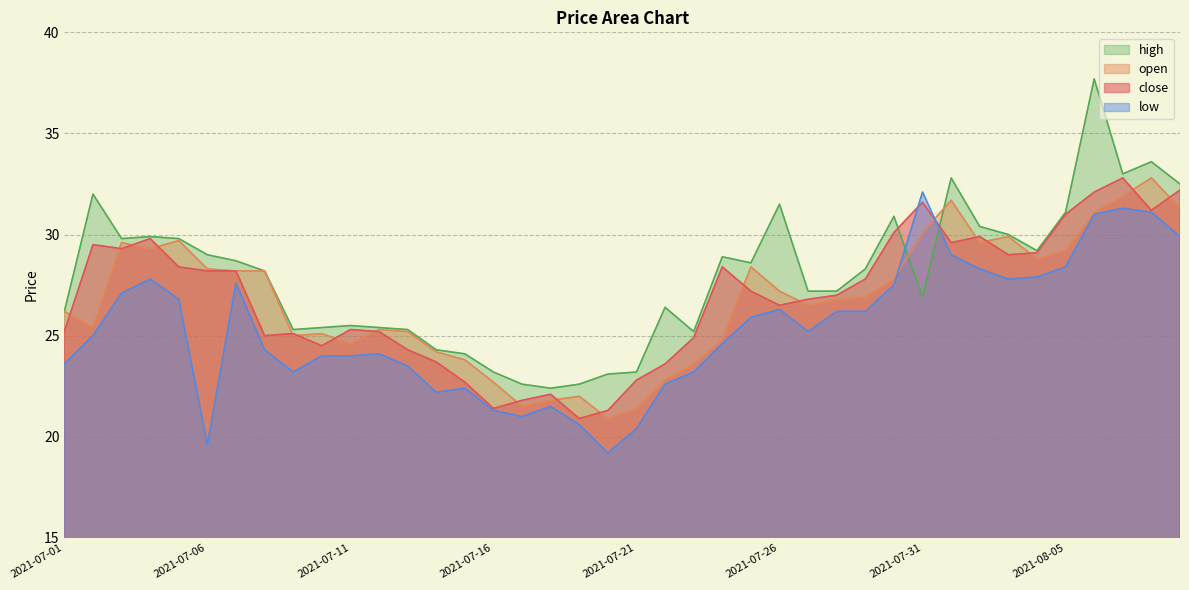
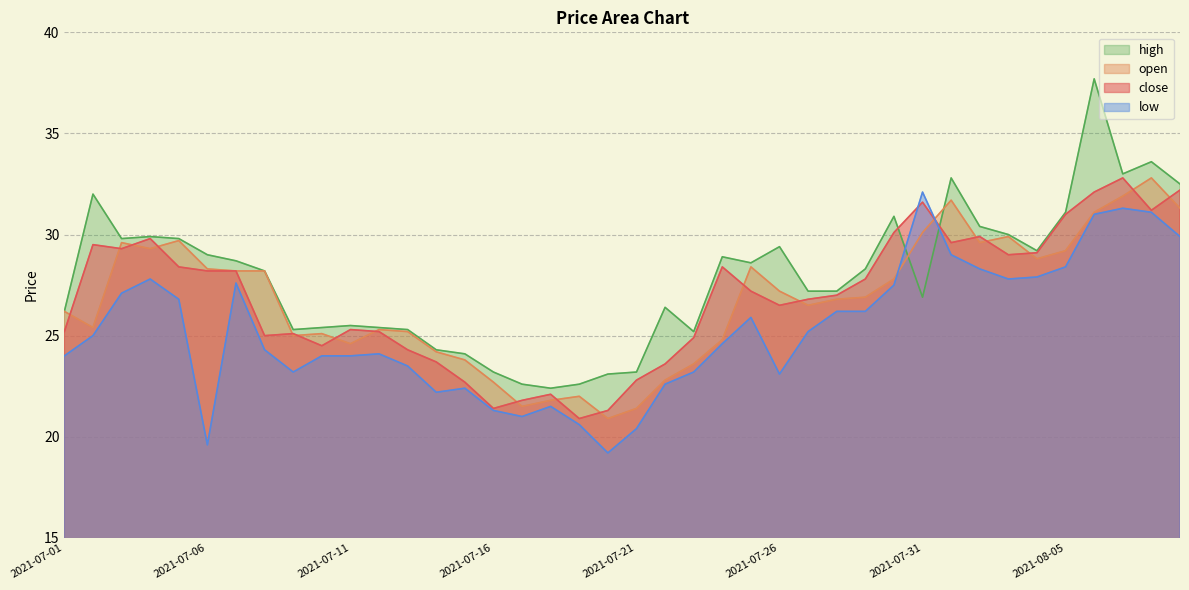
  {
    "high": {
      "2021-07-06": 29.0,
      "2021-07-11": 25.5,
      "2021-07-16": 23.2,
      "2021-07-21": 23.2,
-     "2021-07-26": 31.5,
+     "2021-07-26": 29.4,
      "2021-07-31": 26.9
    },
    "low": {
-     "2021-07-01": 23.6,
+     "2021-07-01": 24.0,
      "2021-07-06": 19.6,
      "2021-07-11": 24.0,
      "2021-07-21": 20.4,
-     "2021-07-26": 26.3,
+     "2021-07-26": 23.1,
      "2021-07-31": 32.1,
      "2021-08-05": 28.4
    }
  }
